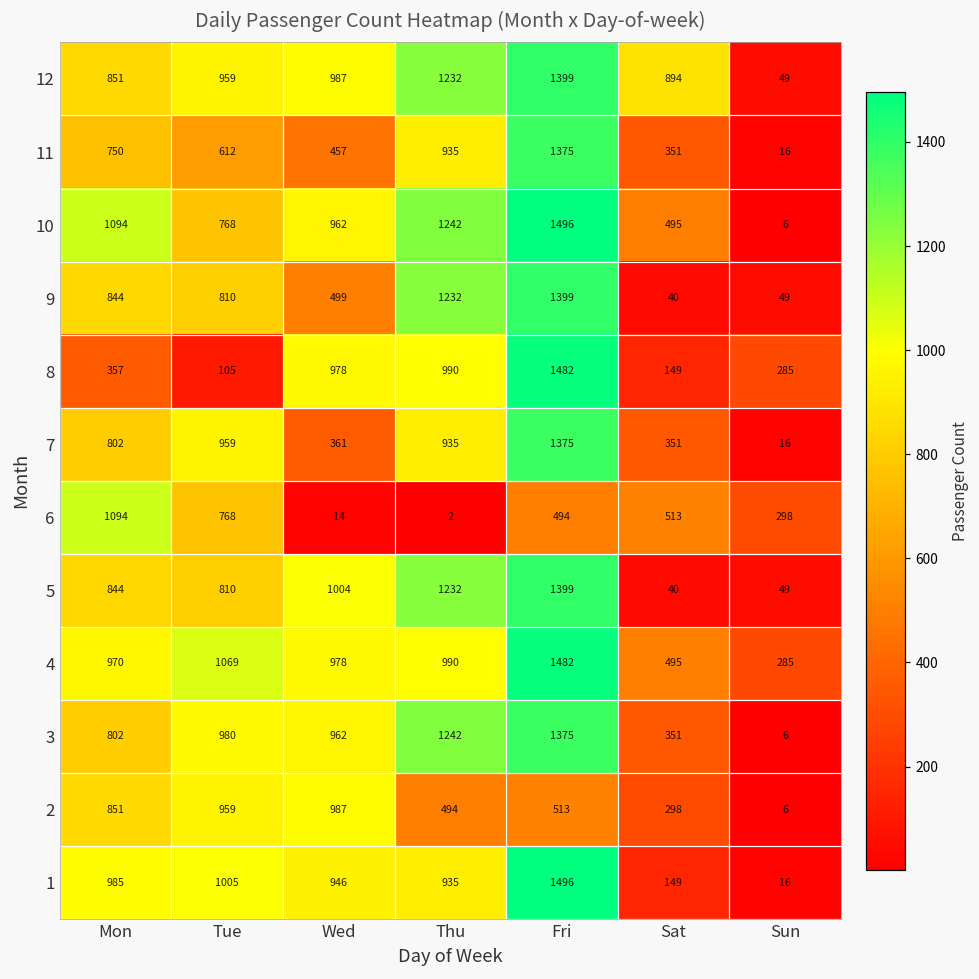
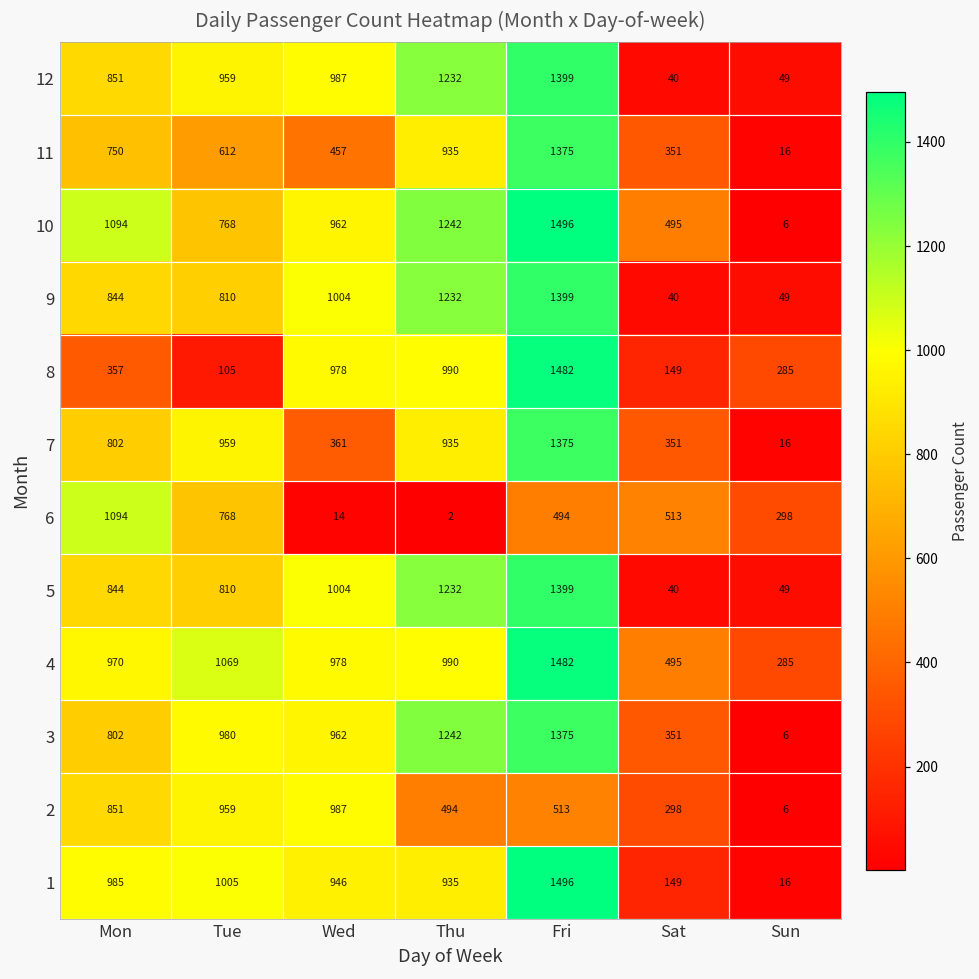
  {
    "12": {
      "Mon": 851,
      "Tue": 959,
      "Wed": 987,
      "Thu": 1232,
      "Fri": 1399,
-     "Sat": 894,
+     "Sat": 40,
      "Sun": 49
    },
    "11": {
      "Mon": 750,
      "Tue": 612,
      "Wed": 457,
      "Thu": 935,
      "Fri": 1375,
      "Sat": 351,
      "Sun": 16
    },
    "10": {
      "Mon": 1094,
      "Tue": 768,
      "Wed": 962,
      "Thu": 1242,
      "Fri": 1496,
      "Sat": 495,
      "Sun": 6
    },
    "9": {
      "Mon": 844,
      "Tue": 810,
-     "Wed": 499,
+     "Wed": 1004,
      "Thu": 1232,
      "Fri": 1399,
      "Sat": 40,
      "Sun": 49
    },
    "8": {
      "Mon": 357,
      "Tue": 105,
      "Wed": 978,
      "Thu": 990,
      "Fri": 1482,
      "Sat": 149,
      "Sun": 285
    },
    "7": {
      "Mon": 802,
      "Tue": 959,
      "Wed": 361,
      "Thu": 935,
      "Fri": 1375,
      "Sat": 351,
      "Sun": 16
    },
    "6": {
      "Mon": 1094,
      "Tue": 768,
      "Wed": 14,
      "Thu": 2,
      "Fri": 494,
      "Sat": 513,
      "Sun": 298
    },
    "5": {
      "Mon": 844,
      "Tue": 810,
      "Wed": 1004,
      "Thu": 1232,
      "Fri": 1399,
      "Sat": 40,
      "Sun": 49
    },
    "4": {
      "Mon": 970,
      "Tue": 1069,
      "Wed": 978,
      "Thu": 990,
      "Fri": 1482,
      "Sat": 495,
      "Sun": 285
    },
    "3": {
      "Mon": 802,
      "Tue": 980,
      "Wed": 962,
      "Thu": 1242,
      "Fri": 1375,
      "Sat": 351,
      "Sun": 6
    },
    "2": {
      "Mon": 851,
      "Tue": 959,
      "Wed": 987,
      "Thu": 494,
      "Fri": 513,
      "Sat": 298,
      "Sun": 6
    },
    "1": {
      "Mon": 985,
      "Tue": 1005,
      "Wed": 946,
      "Thu": 935,
      "Fri": 1496,
      "Sat": 149,
      "Sun": 16
    }
  }
